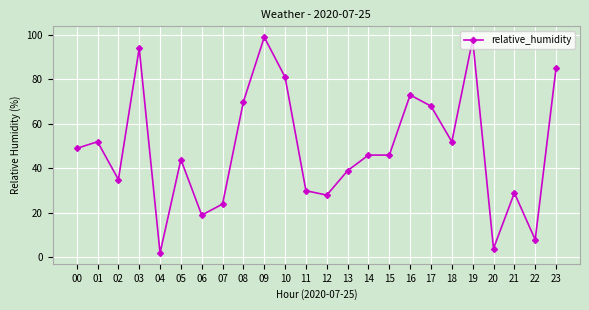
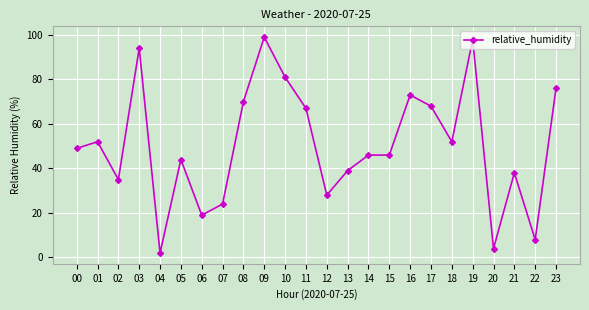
  {
    "00": 49,
    "01": 52,
    "02": 35,
    "03": 94,
    "04": 2,
    "05": 44,
    "06": 19,
    "07": 24,
    "08": 70,
    "09": 99,
    "10": 81,
-   "11": 30,
+   "11": 67,
    "12": 28,
    "13": 39,
    "14": 46,
    "15": 46,
    "16": 73,
    "17": 68,
    "18": 52,
    "20": 4,
-   "21": 29,
+   "21": 38,
    "22": 8,
-   "23": 85
+   "23": 76
  }
